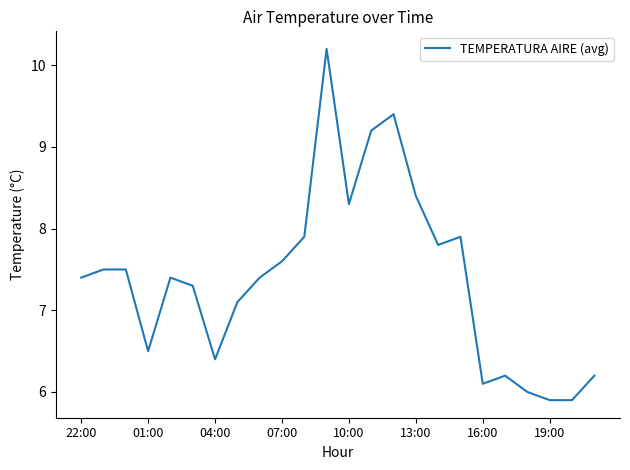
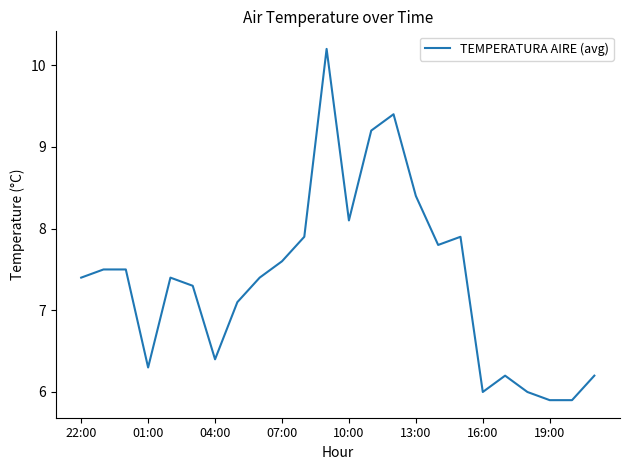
  {
    "22:00": 7.4,
-   "01:00": 6.5,
+   "01:00": 6.3,
    "04:00": 6.4,
    "07:00": 7.6,
-   "10:00": 8.3,
+   "10:00": 8.1,
    "13:00": 8.4,
-   "16:00": 6.1,
+   "16:00": 6.0,
    "19:00": 5.9
  }
